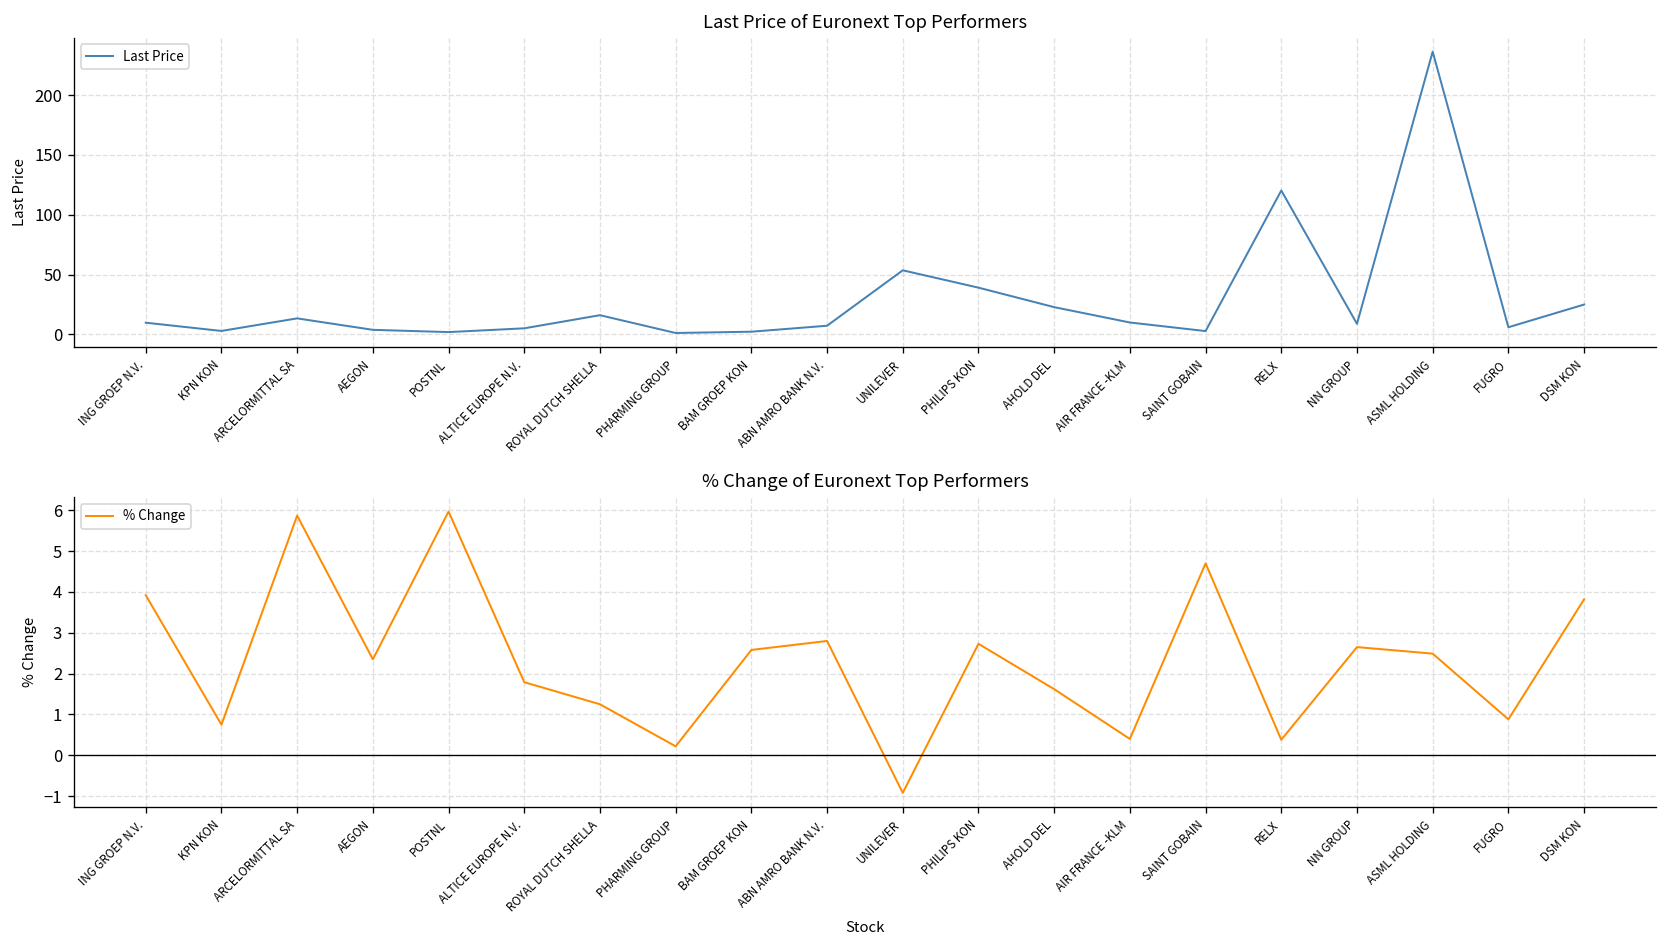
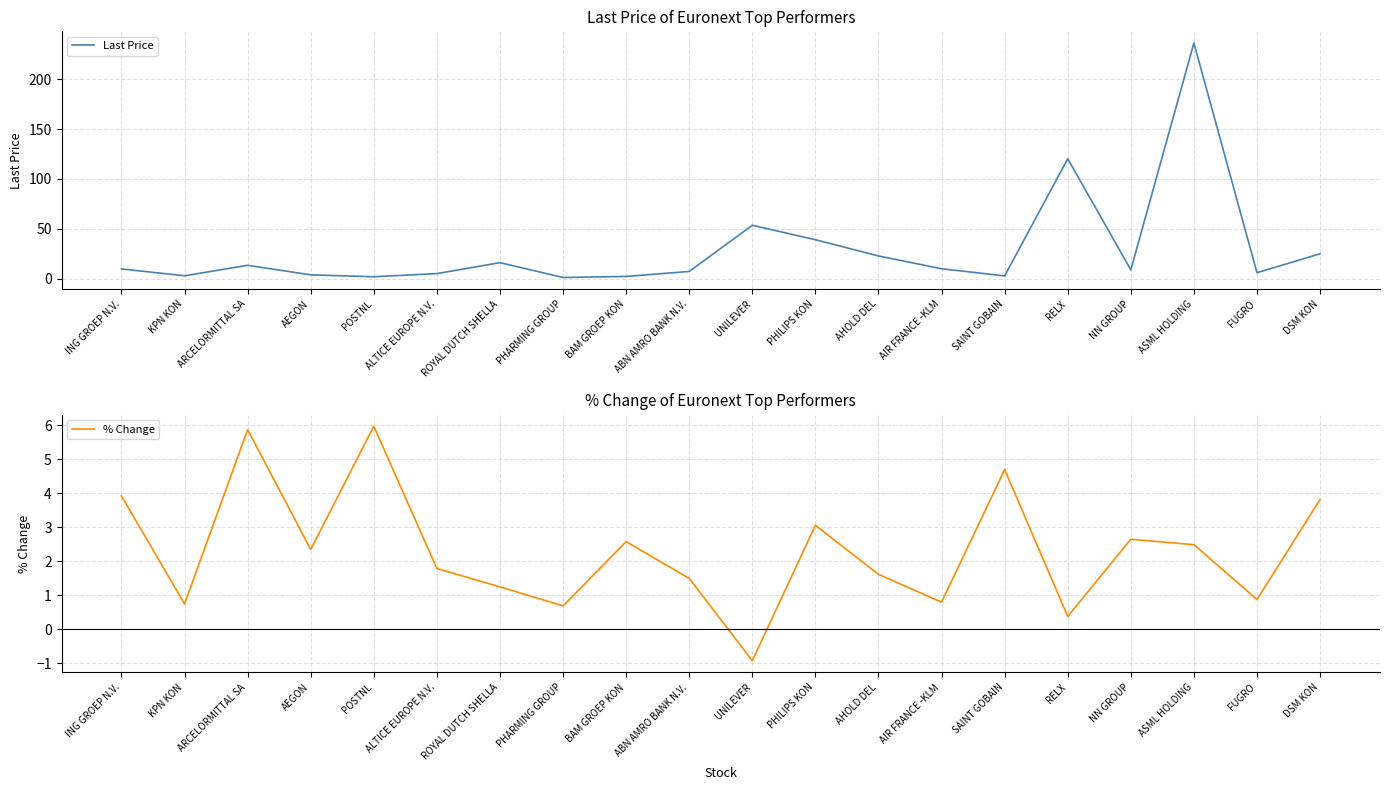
  {
    "Last Price of Euronext Top Performers": {
      "ING GROEP N.V.": 10,
      "KPN KON": 0,
      "ARCELORMITTAL SA": 10,
      "AEGON": 0,
      "POSTNL": 0,
      "ALTICE EUROPE N.V.": 10,
      "ROYAL DUTCH SHELLA": 20,
      "PHARMING GROUP": 0,
      "BAM GROEP KON": 0,
      "ABN AMRO BANK N.V.": 10,
      "UNILEVER": 50,
      "PHILIPS KON": 40,
      "AHOLD DEL": 20,
      "AIR FRANCE -KLM": 10,
      "SAINT GOBAIN": 0,
      "RELX": 120,
      "NN GROUP": 10,
      "ASML HOLDING": 240,
      "FUGRO": 10,
      "DSM KON": 30
    },
    "% Change of Euronext Top Performers": {
      "ING GROEP N.V.": 3.9,
      "KPN KON": 0.8,
      "ARCELORMITTAL SA": 5.9,
      "AEGON": 2.4,
      "POSTNL": 6.0,
      "ALTICE EUROPE N.V.": 1.8,
      "ROYAL DUTCH SHELLA": 1.3,
-     "PHARMING GROUP": 0.2,
+     "PHARMING GROUP": 0.7,
      "BAM GROEP KON": 2.6,
-     "ABN AMRO BANK N.V.": 2.8,
+     "ABN AMRO BANK N.V.": 1.5,
      "UNILEVER": -0.9,
-     "PHILIPS KON": 2.7,
+     "PHILIPS KON": 3.1,
      "AHOLD DEL": 1.6,
-     "AIR FRANCE -KLM": 0.4,
+     "AIR FRANCE -KLM": 0.8,
      "SAINT GOBAIN": 4.7,
      "RELX": 0.4,
      "NN GROUP": 2.7,
      "ASML HOLDING": 2.5,
      "FUGRO": 0.9,
      "DSM KON": 3.8
    }
  }
